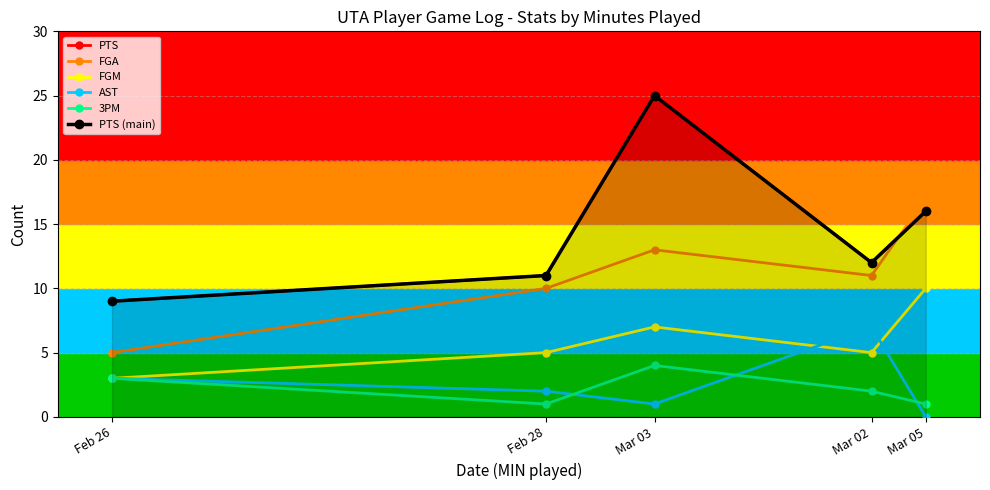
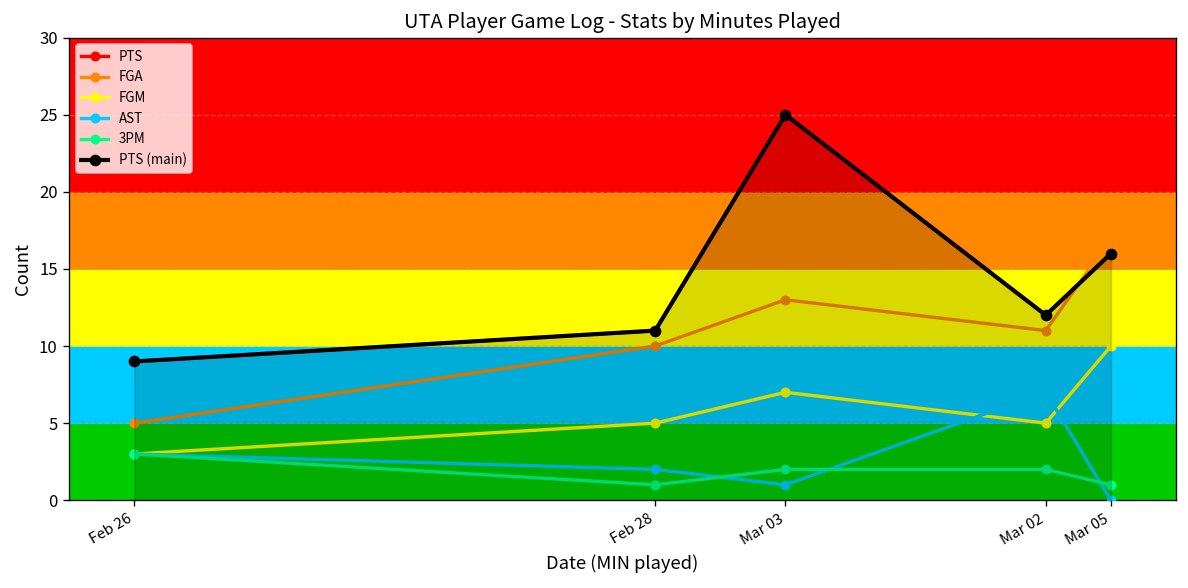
  {
    "PTS (main)": {
      "Feb 26": 9,
      "Feb 28": 11,
      "Mar 03": 25,
      "Mar 02": 12,
      "Mar 05": 16
    },
    "3PM": {
      "Feb 28": 1,
-     "Mar 03": 4,
+     "Mar 03": 2,
      "Mar 02": 2,
      "Mar 05": 1
    }
  }
